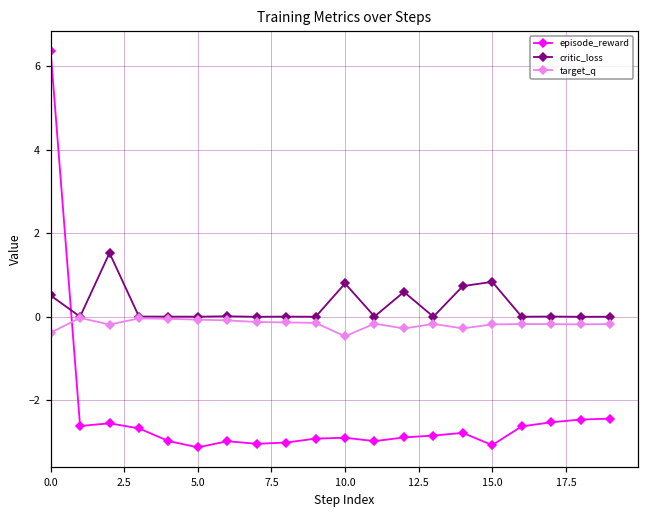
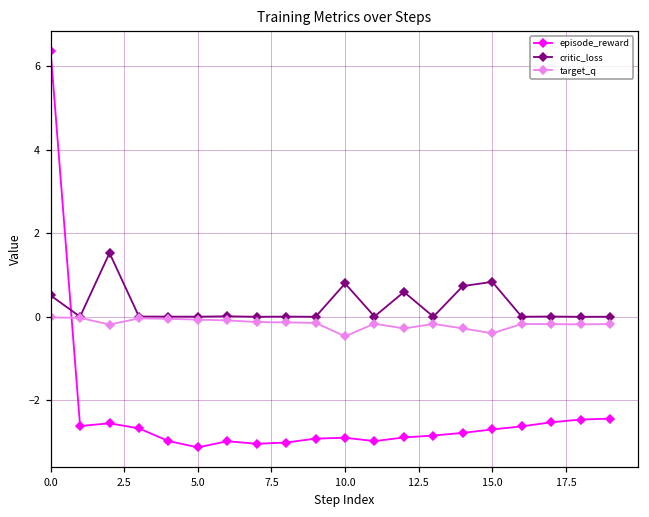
  {
    "episode_reward": {
      "0.0": 6.4,
      "5.0": -3.1,
      "10.0": -2.9,
-     "15.0": -3.1
+     "15.0": -2.7
    },
    "critic_loss": {
      "0.0": 0.5,
      "5.0": 0.0,
      "10.0": 0.8,
      "15.0": 0.8
    },
    "target_q": {
-     "0.0": -0.4,
+     "0.0": 0.0,
      "5.0": -0.1,
      "10.0": -0.5,
-     "15.0": -0.2
+     "15.0": -0.4
    }
  }
